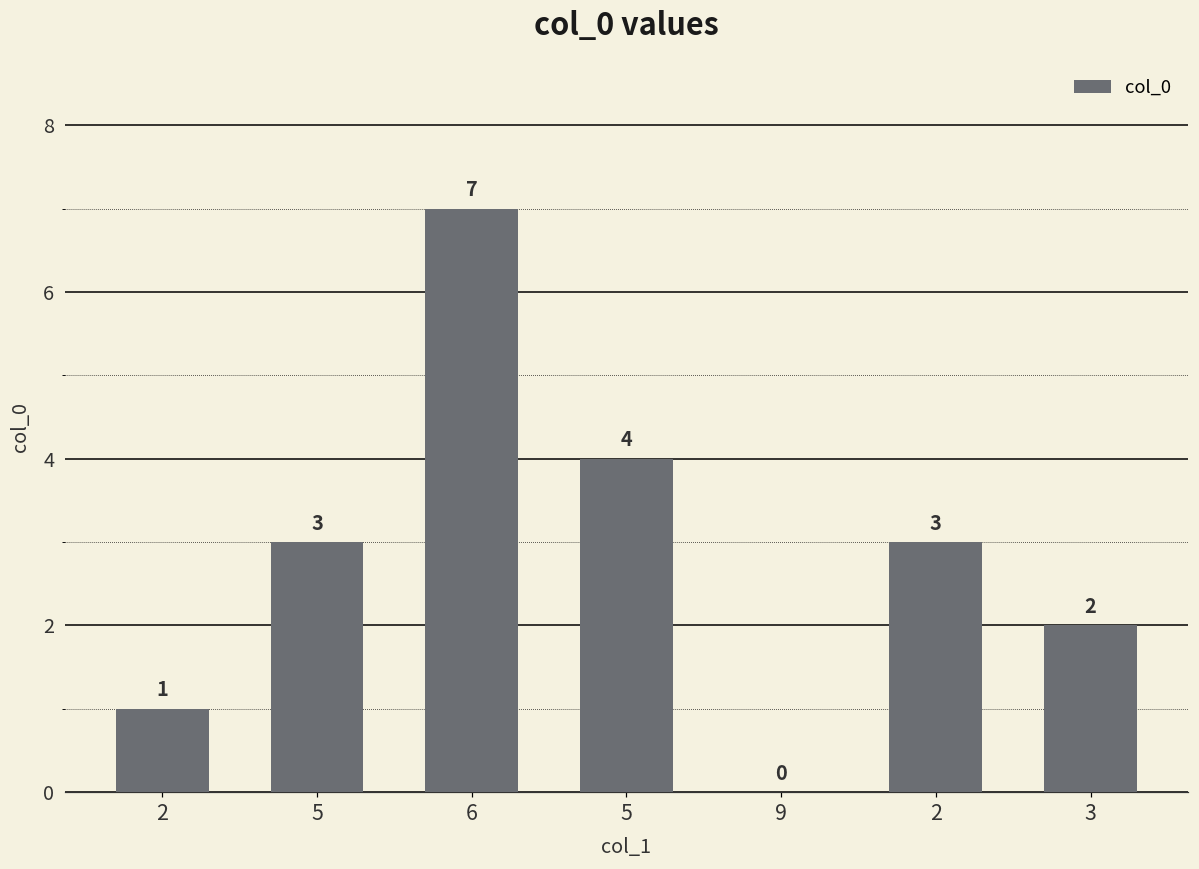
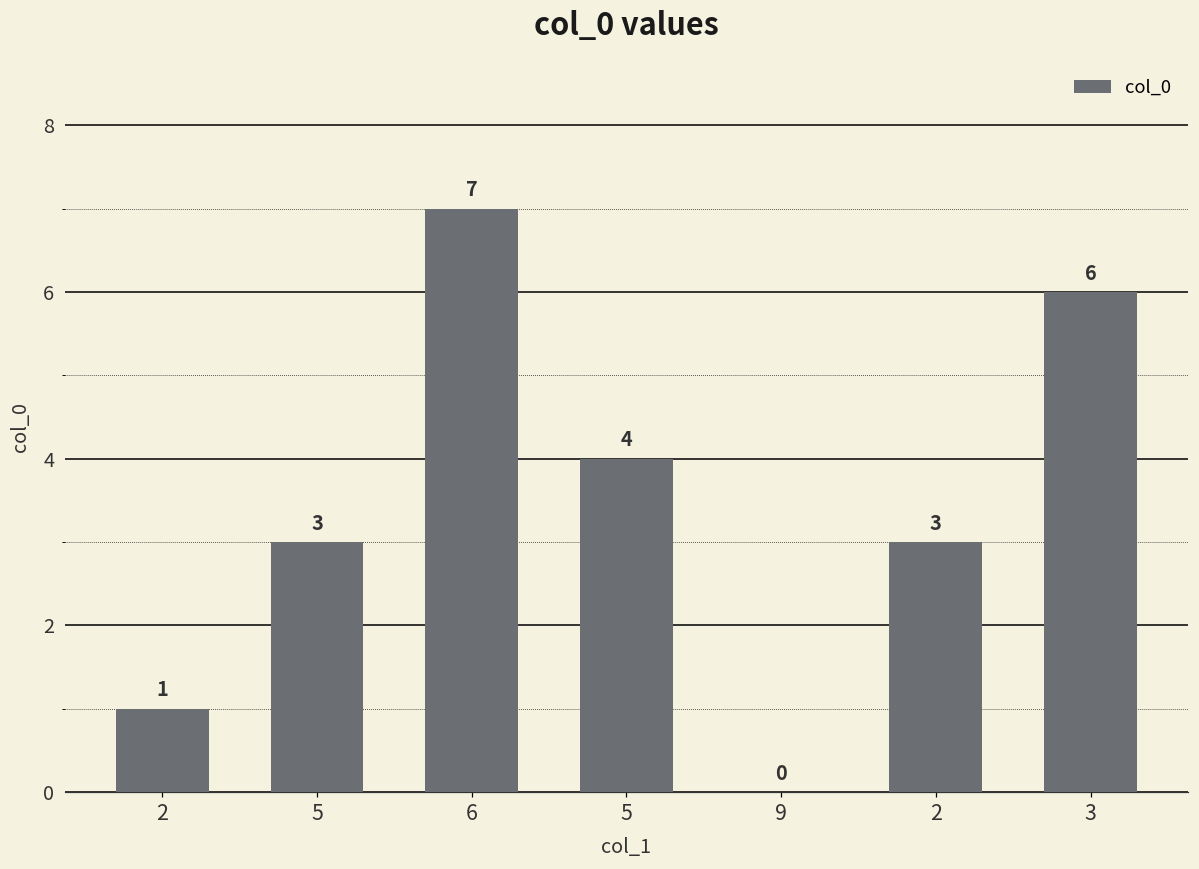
  {
    "6": 7,
    "9": 0,
-   "3": 2
+   "3": 6
  }
